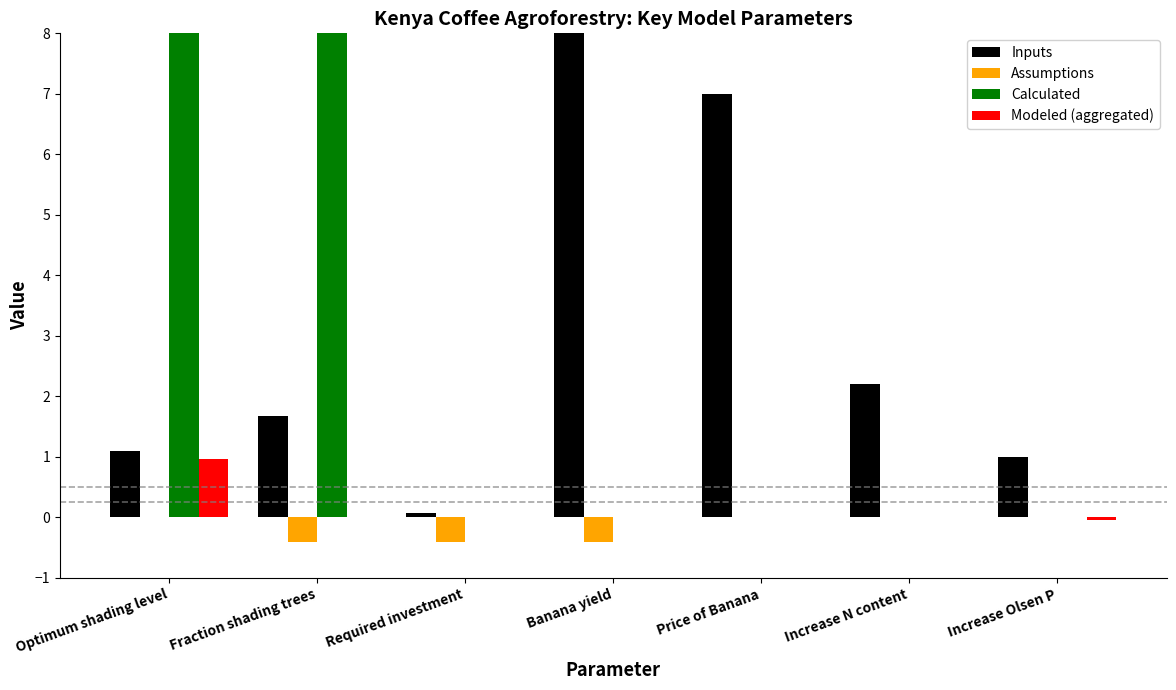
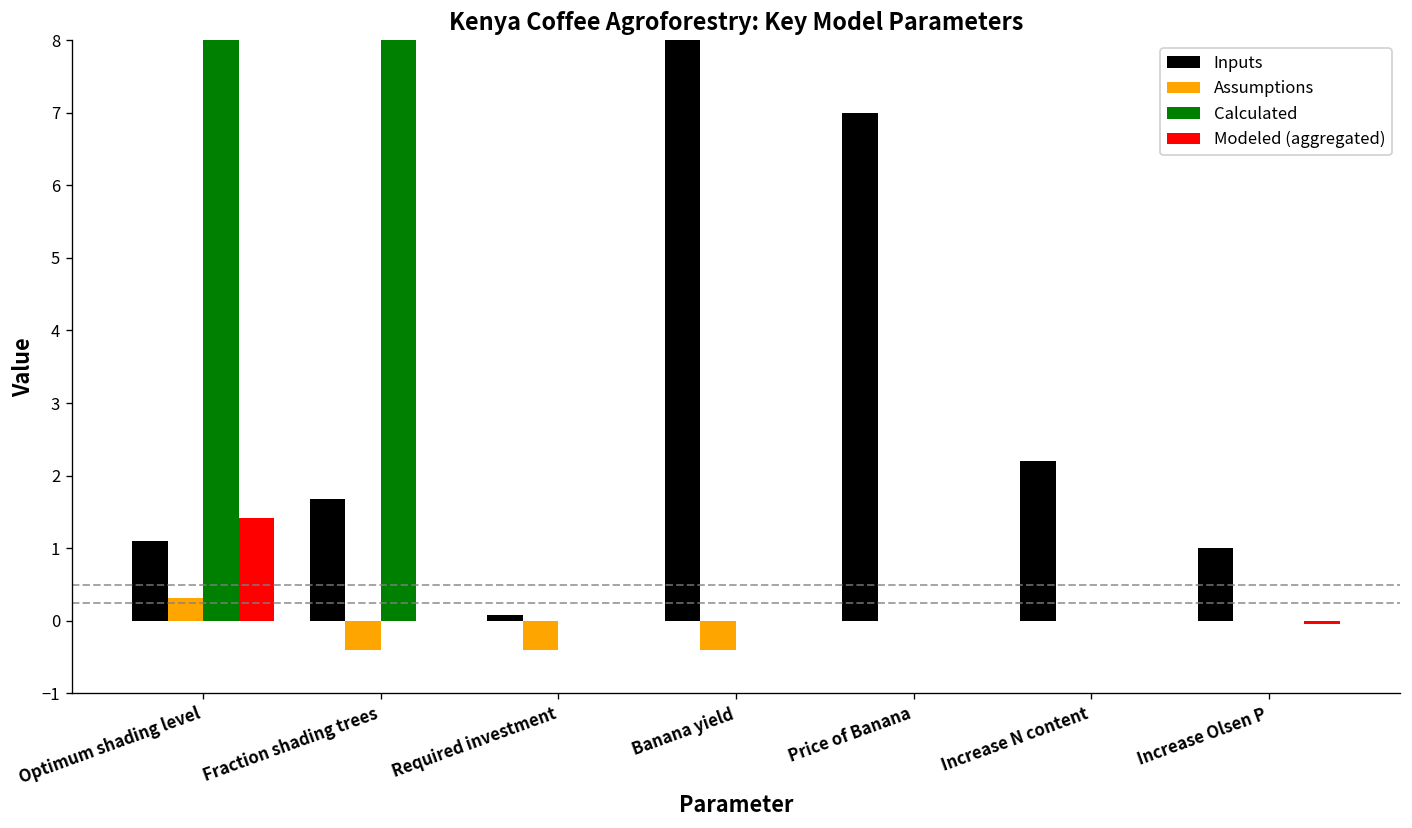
  {
    "Inputs": {
      "Optimum shading level": 1.1,
      "Fraction shading trees": 1.7,
      "Required investment": 0.1,
      "Price of Banana": 7.0,
      "Increase N content": 2.2,
      "Increase Olsen P": 1.0
    },
    "Assumptions": {
-     "Optimum shading level": 0.0,
+     "Optimum shading level": 0.3,
      "Fraction shading trees": -0.4,
      "Required investment": -0.4,
      "Banana yield": -0.4,
      "Increase N content": 0.0,
      "Increase Olsen P": 0.0
    },
    "Calculated": {
      "Price of Banana": 0.0,
      "Increase N content": 0.0,
      "Increase Olsen P": 0.0
    },
    "Modeled (aggregated)": {
-     "Optimum shading level": 1.0,
+     "Optimum shading level": 1.4,
      "Required investment": 0.0,
      "Increase Olsen P": 0.0
    }
  }
